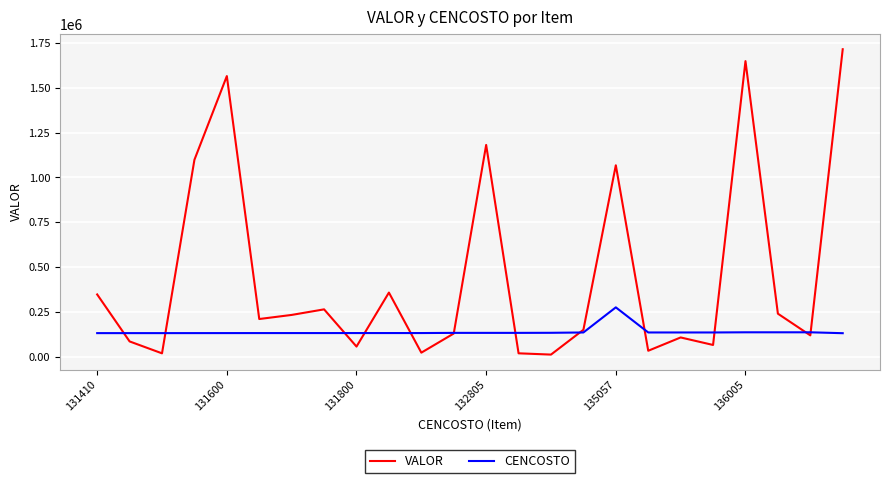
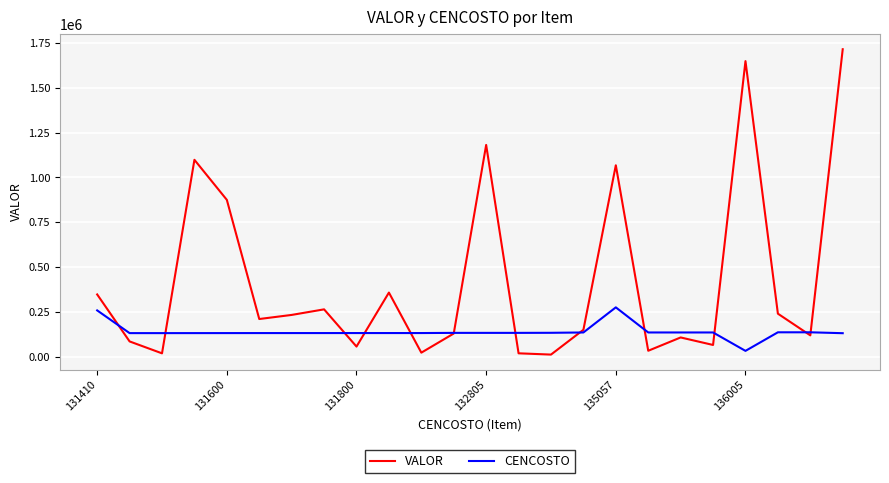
  {
    "VALOR": {
      "131410": 350000,
-     "131600": 1570000,
+     "131600": 870000,
      "131800": 60000,
      "132805": 1180000,
      "135057": 1070000,
      "136005": 1650000
    },
    "CENCOSTO": {
-     "131410": 130000,
+     "131410": 260000,
      "131600": 130000,
      "131800": 130000,
      "132805": 130000,
      "135057": 280000,
-     "136005": 140000
+     "136005": 30000
    }
  }
